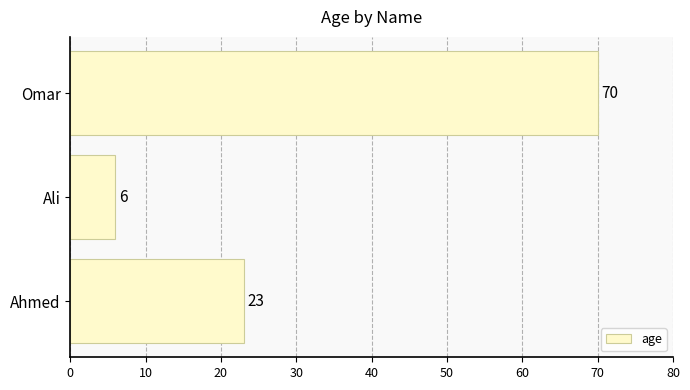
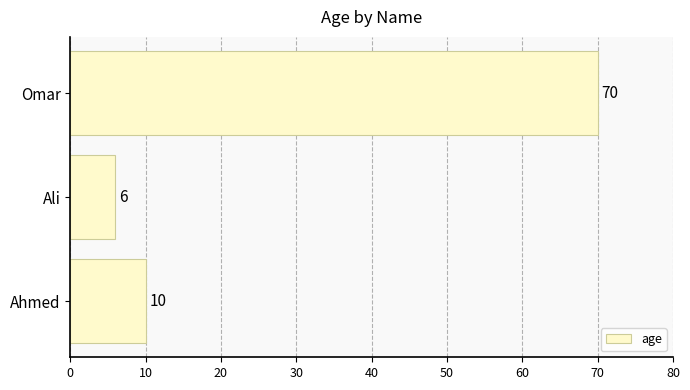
  {
    "Omar": 70,
    "Ali": 6,
-   "Ahmed": 23
+   "Ahmed": 10
  }
